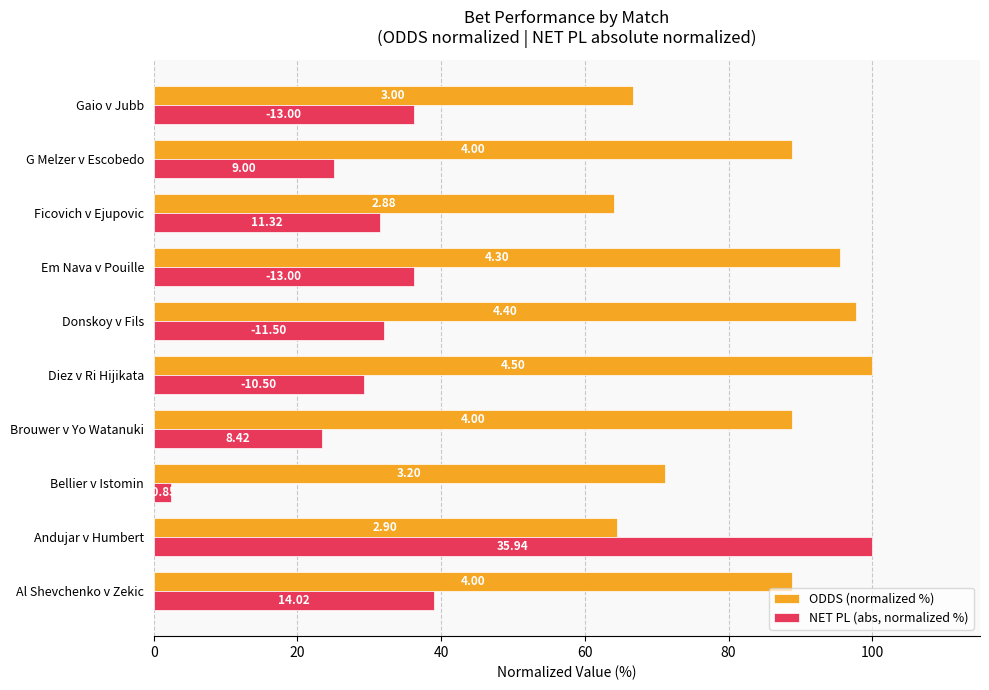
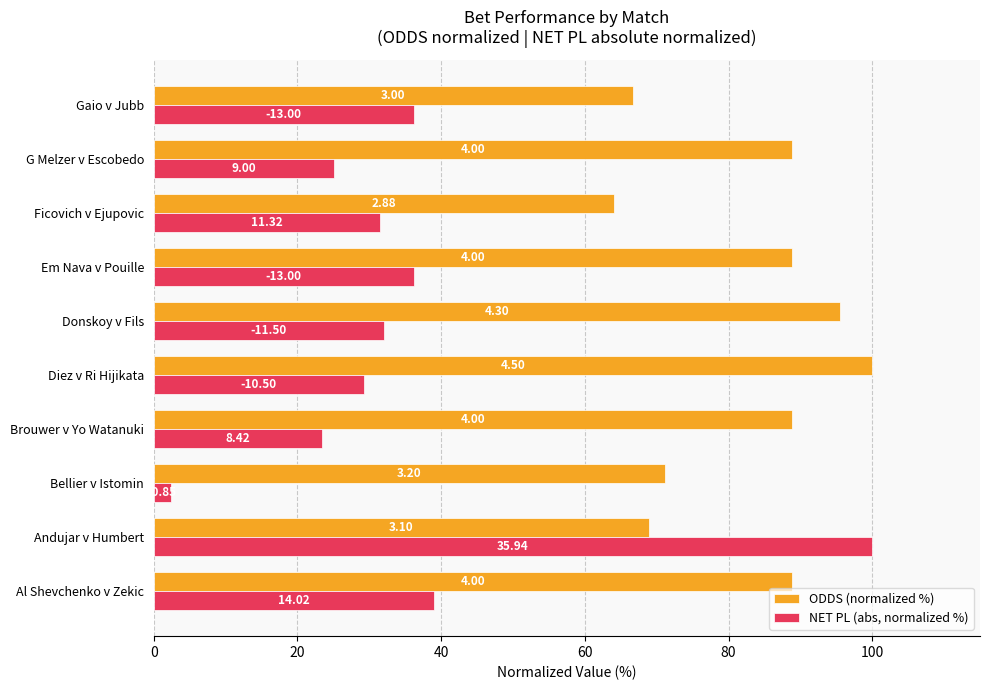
  {
    "ODDS (normalized %)": {
-     "Em Nava v Pouille": 4.30,
-     "Donskoy v Fils": 4.40,
-     "Andujar v Humbert": 2.90
+     "Em Nava v Pouille": 4.00,
+     "Donskoy v Fils": 4.30,
+     "Andujar v Humbert": 3.10
    },
    "NET PL (abs, normalized %)": {
      "Bellier v Istomin": 2
    }
  }
